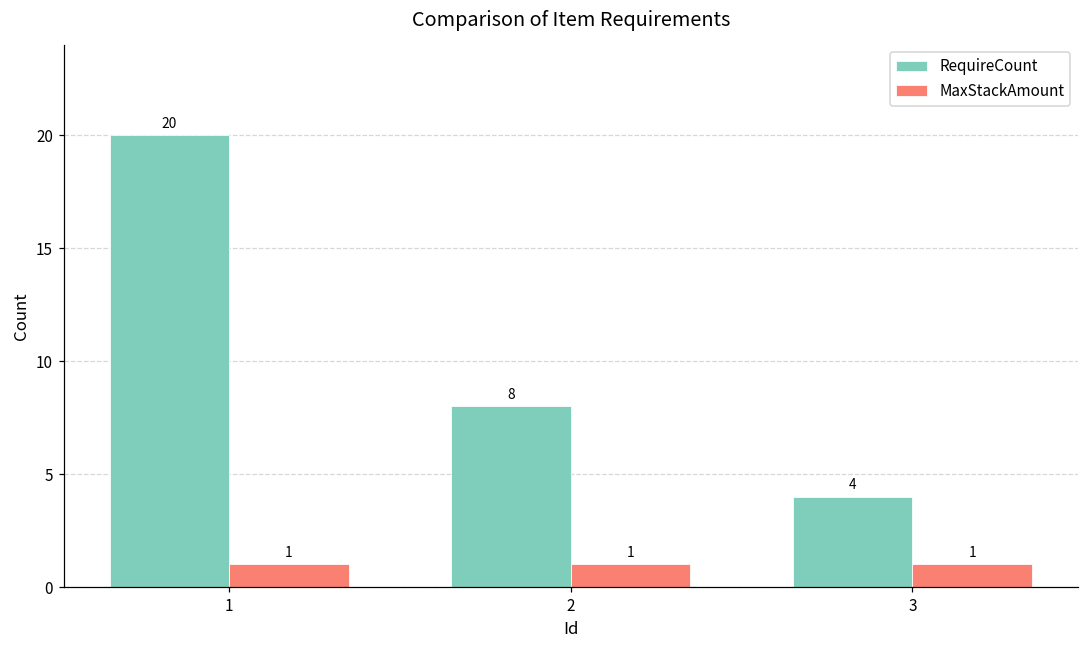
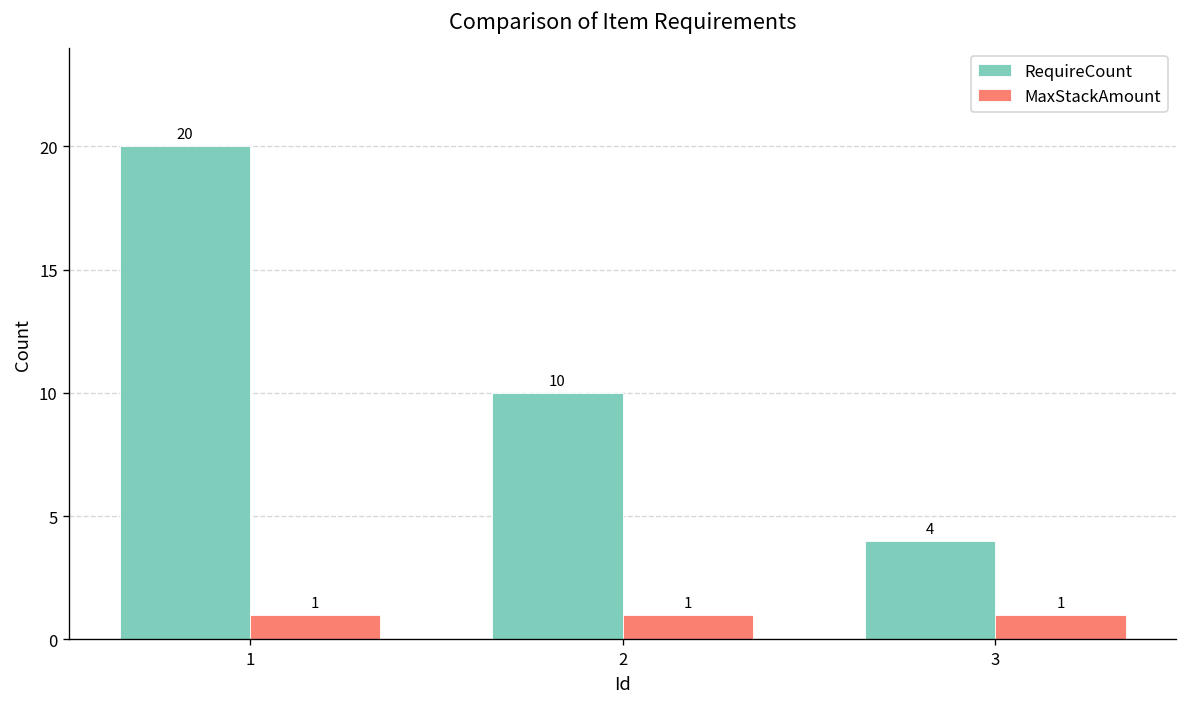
  {
    "RequireCount": {
      "1": 20,
-     "2": 8,
+     "2": 10,
      "3": 4
    },
    "MaxStackAmount": {
      "1": 1,
      "2": 1,
      "3": 1
    }
  }
